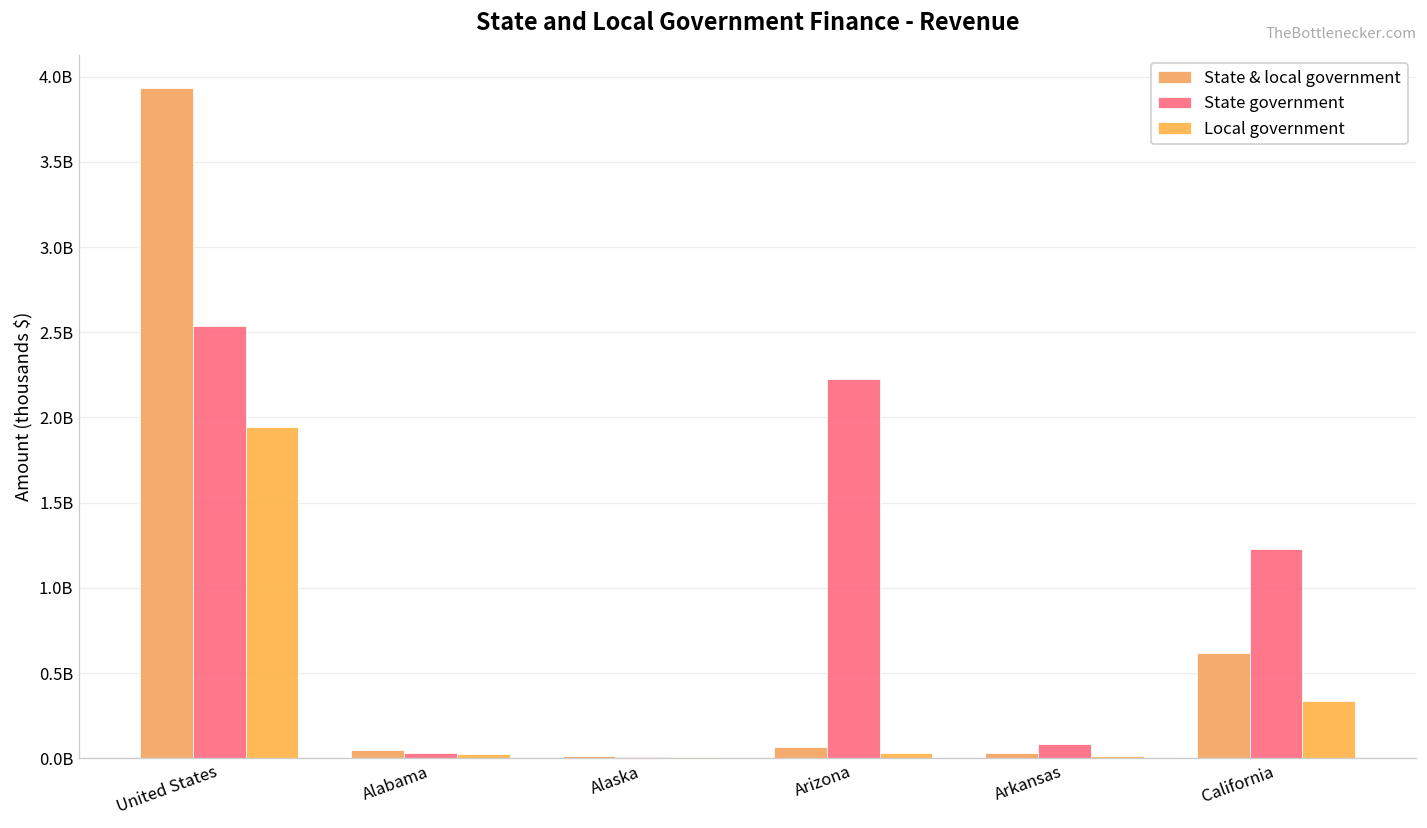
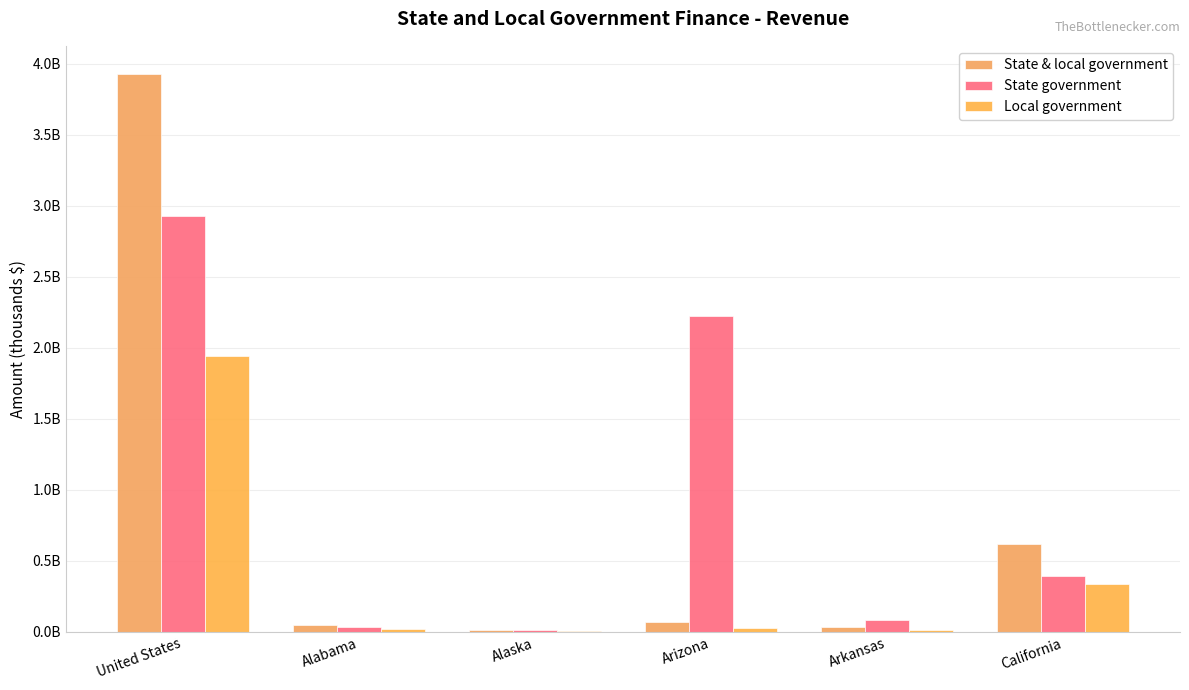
  {
    "State government": {
-     "United States": 2540000000,
+     "United States": 2930000000,
      "Alabama": 30000000,
      "Arizona": 2230000000,
      "Arkansas": 90000000,
-     "California": 1230000000
+     "California": 390000000
    }
  }
